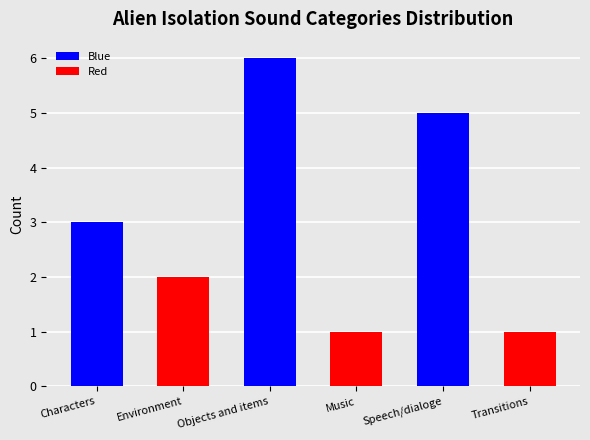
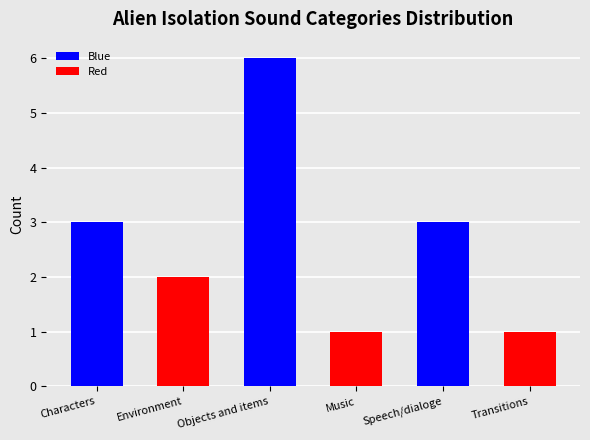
  {
    "Characters": 3,
    "Environment": 2,
    "Objects and items": 6,
    "Music": 1,
-   "Speech/dialoge": 5,
+   "Speech/dialoge": 3,
    "Transitions": 1
  }
